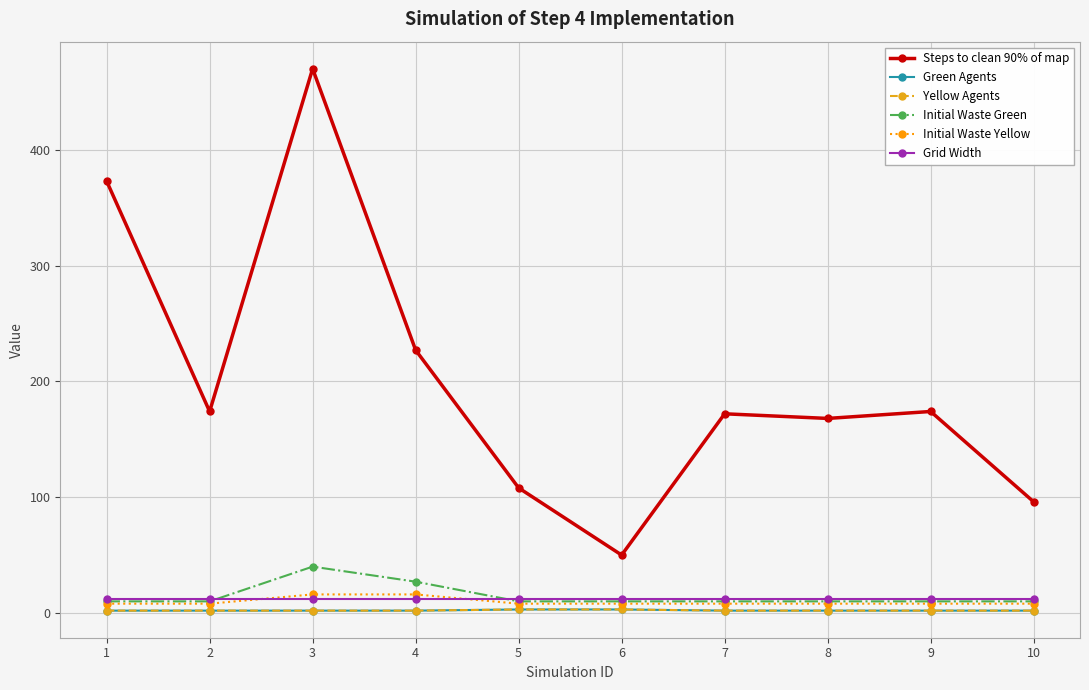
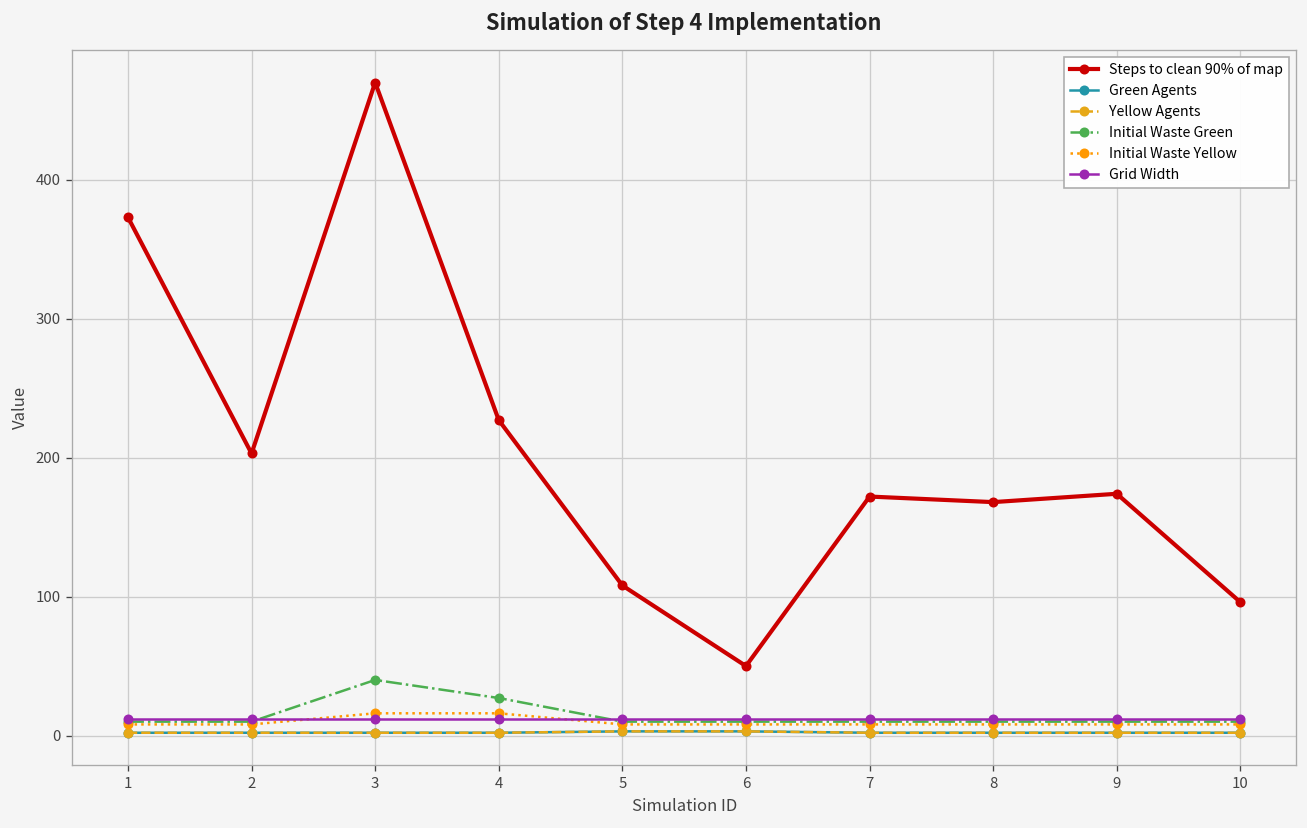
  {
    "Steps to clean 90% of map": {
      "1": 373,
-     "2": 174,
+     "2": 203,
      "3": 470,
      "4": 227,
      "5": 108,
      "6": 50,
      "7": 172,
      "8": 168,
      "9": 174,
      "10": 96
    },
    "Initial Waste Green": {
      "3": 40,
      "4": 27
    },
    "Grid Width": {
      "3": 12,
      "4": 12
    }
  }
